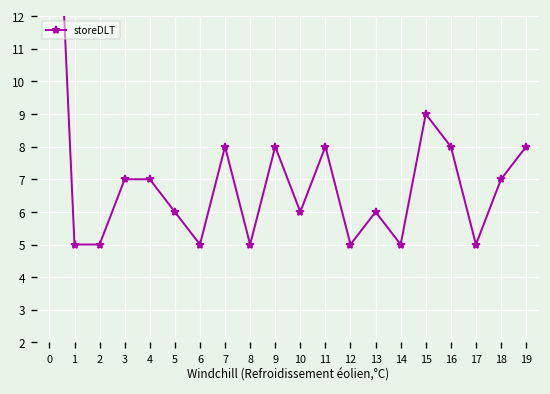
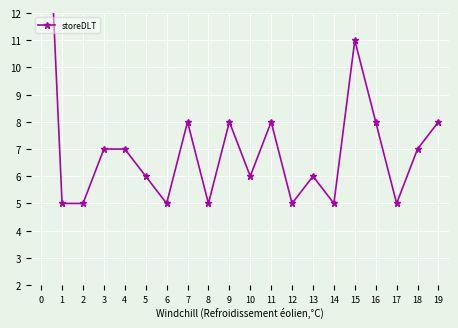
  {
    "1": 5,
    "2": 5,
    "3": 7,
    "4": 7,
    "5": 6,
    "6": 5,
    "7": 8,
    "8": 5,
    "9": 8,
    "10": 6,
    "11": 8,
    "12": 5,
    "13": 6,
    "14": 5,
-   "15": 9,
+   "15": 11,
    "16": 8,
    "17": 5,
    "18": 7,
    "19": 8
  }
